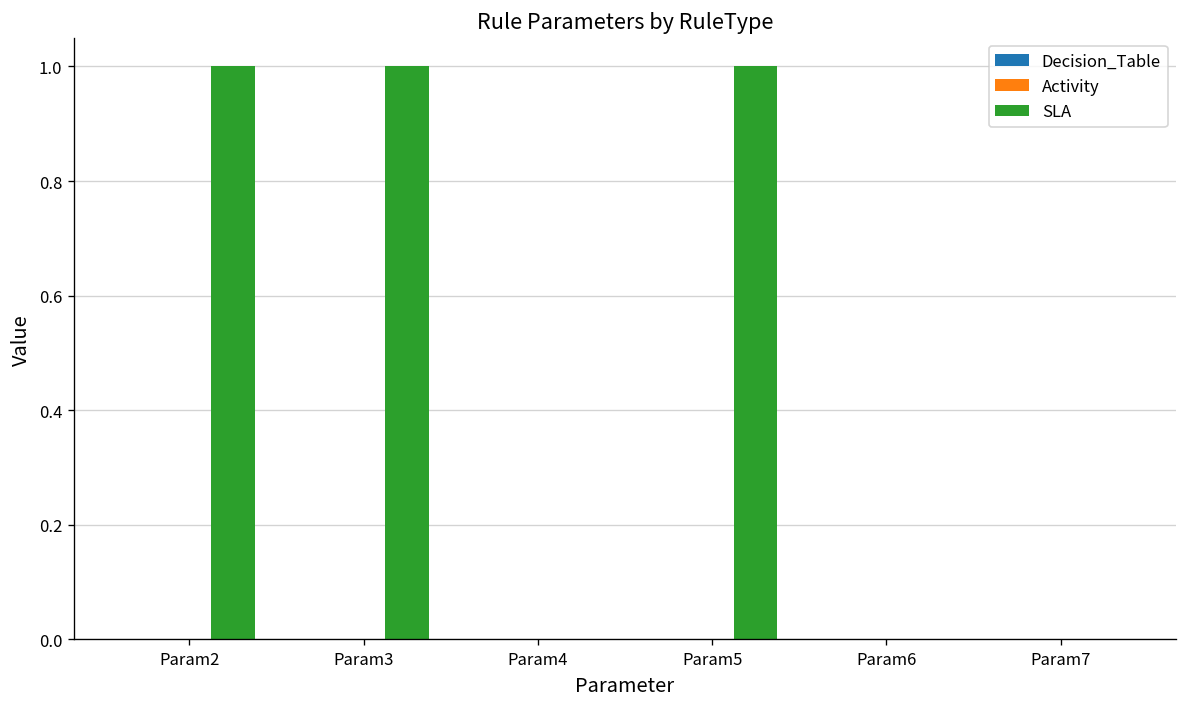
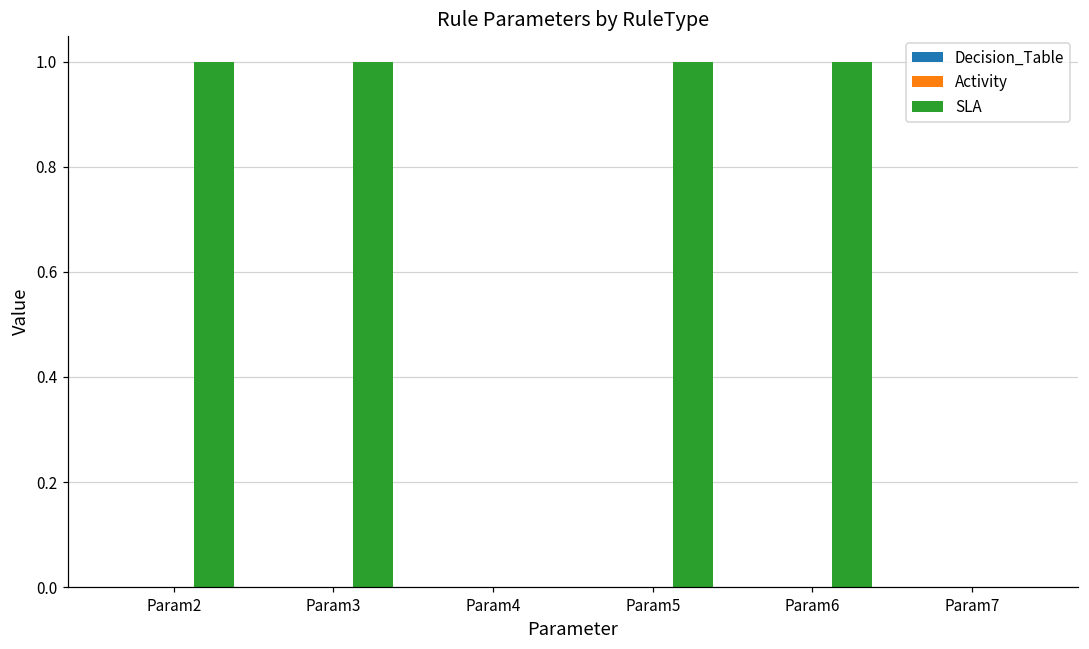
  {
    "Decision_Table": {
      "Param2": 0,
      "Param3": 0,
      "Param4": 0,
      "Param5": 0,
      "Param6": 0,
      "Param7": 0
    },
    "Activity": {
      "Param2": 0,
      "Param3": 0,
      "Param4": 0,
      "Param5": 0,
      "Param6": 0,
      "Param7": 0
    },
    "SLA": {
      "Param2": 1,
      "Param3": 1,
      "Param4": 0,
      "Param5": 1,
-     "Param6": 0,
+     "Param6": 1,
      "Param7": 0
    }
  }
